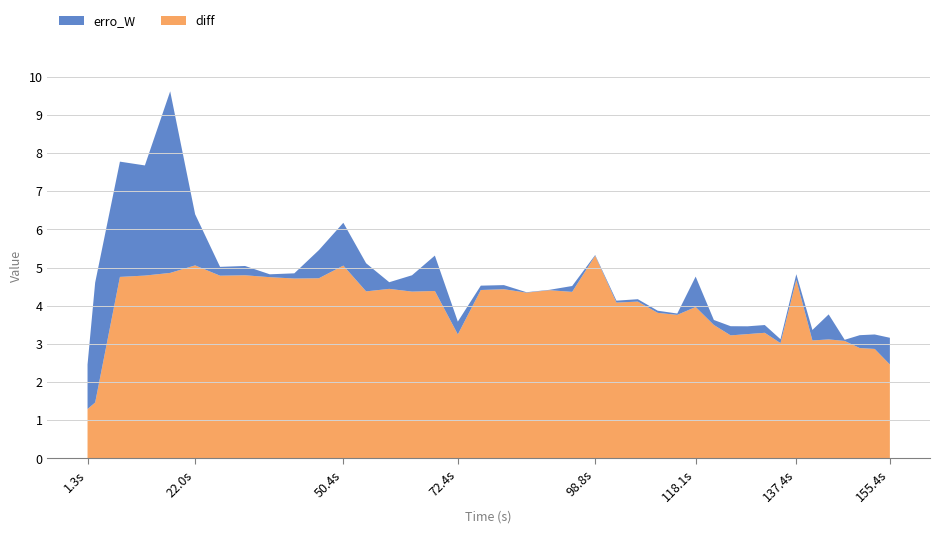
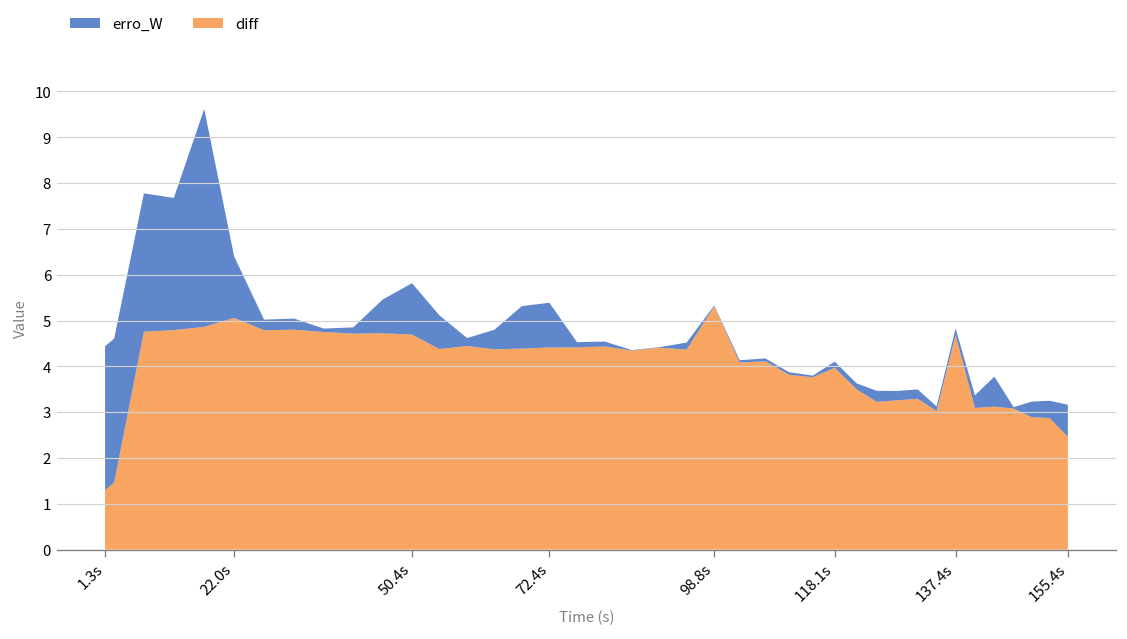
  {
    "diff": {
      "1.3s": 1.3,
      "22.0s": 5.1,
-     "50.4s": 5.1,
-     "72.4s": 3.2,
+     "50.4s": 4.7,
+     "72.4s": 4.4,
      "118.1s": 4.0,
      "137.4s": 4.7,
      "155.4s": 2.5
    },
    "erro_W": {
-     "1.3s": 1.2,
+     "1.3s": 3.1,
      "22.0s": 1.3,
      "50.4s": 1.1,
-     "72.4s": 0.3,
-     "118.1s": 0.8,
+     "72.4s": 1.0,
+     "118.1s": 0.1,
      "137.4s": 0.1,
      "155.4s": 0.7
    }
  }
